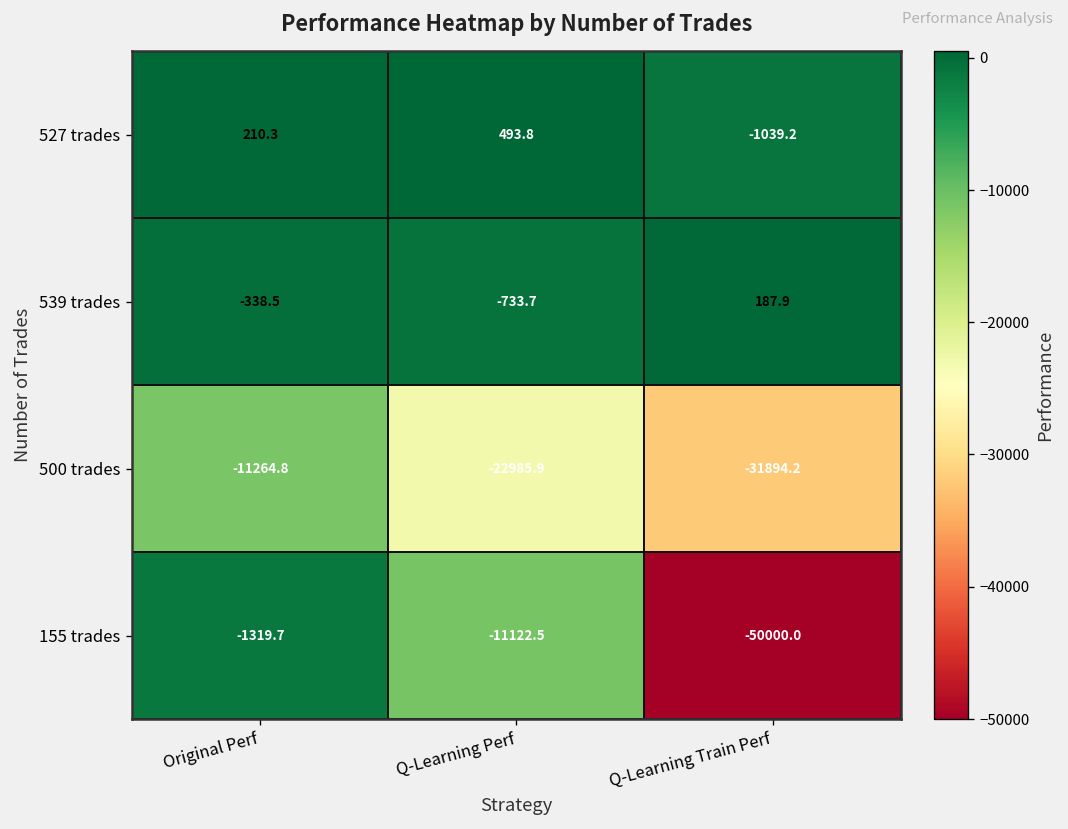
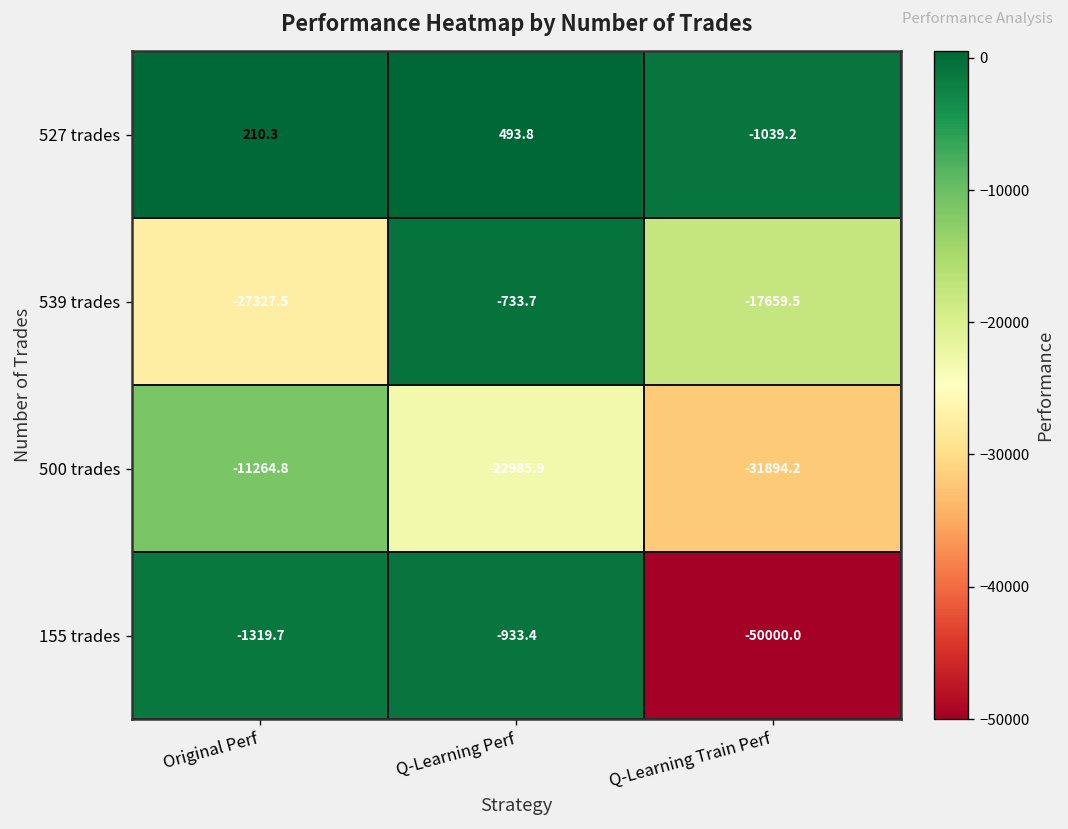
  {
    "527 trades": {
      "Original Perf": 210.3,
      "Q-Learning Perf": 493.8,
      "Q-Learning Train Perf": -1039.2
    },
    "539 trades": {
-     "Original Perf": -338.5,
+     "Original Perf": -27327.5,
      "Q-Learning Perf": -733.7,
-     "Q-Learning Train Perf": 187.9
+     "Q-Learning Train Perf": -17659.5
    },
    "500 trades": {
      "Original Perf": -11264.8,
      "Q-Learning Perf": -22985.9,
      "Q-Learning Train Perf": -31894.2
    },
    "155 trades": {
      "Original Perf": -1319.7,
-     "Q-Learning Perf": -11122.5,
+     "Q-Learning Perf": -933.4,
      "Q-Learning Train Perf": -50000.0
    }
  }
